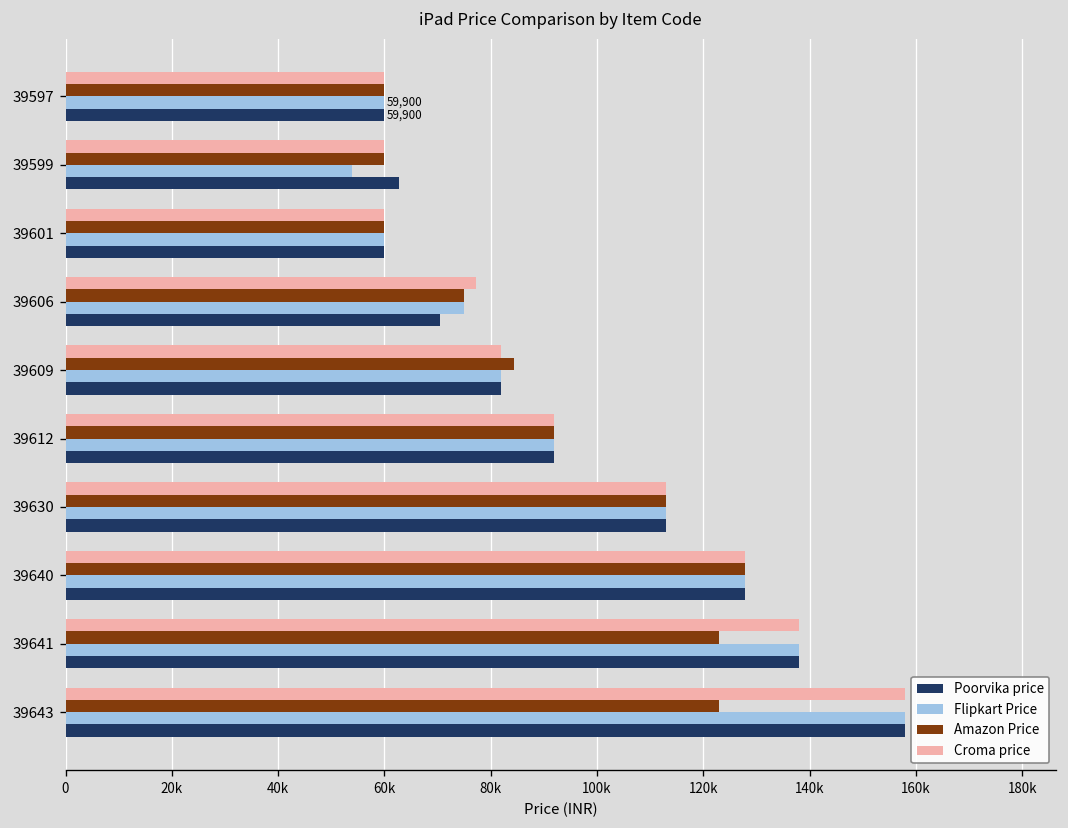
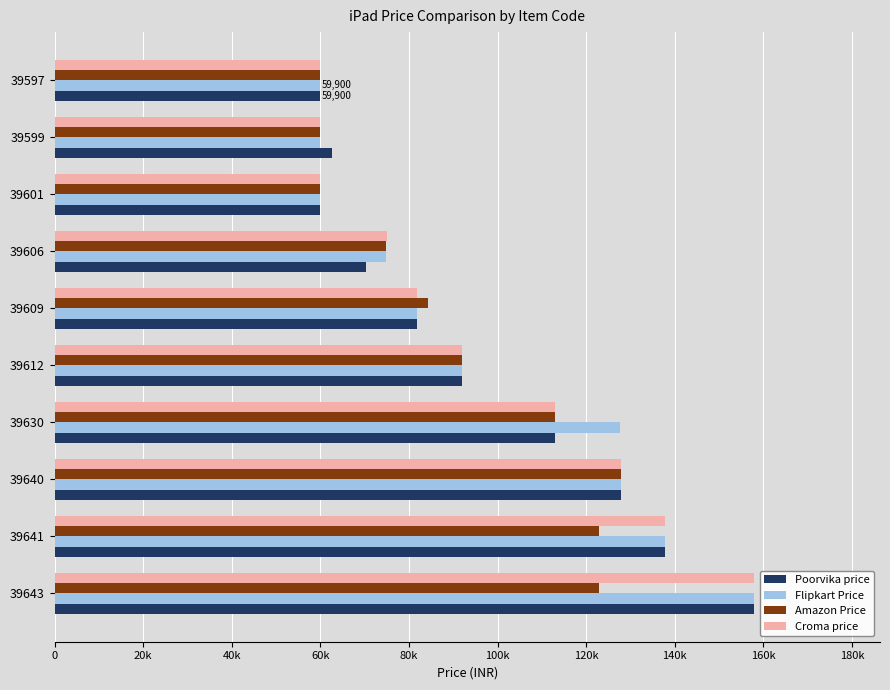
  {
    "Poorvika price": {
      "39597": "59,900"
    },
    "Flipkart Price": {
-     "39599": "54000",
+     "39599": "60000",
      "39601": "60000",
      "39606": "75000",
      "39609": "82000",
      "39612": "92000",
-     "39630": "113000",
+     "39630": "128000",
      "39640": "128000",
      "39641": "138000",
      "39643": "158000"
    },
    "Amazon Price": {
      "39599": "60000",
      "39601": "60000",
      "39606": "75000",
      "39609": "84000",
      "39612": "92000",
      "39630": "113000",
      "39640": "128000",
      "39641": "123000",
      "39643": "123000"
    },
    "Croma price": {
      "39601": "60000",
-     "39606": "77000",
+     "39606": "75000",
      "39609": "82000",
      "39612": "92000",
      "39630": "113000",
      "39640": "128000",
      "39641": "138000",
      "39643": "158000"
    }
  }
